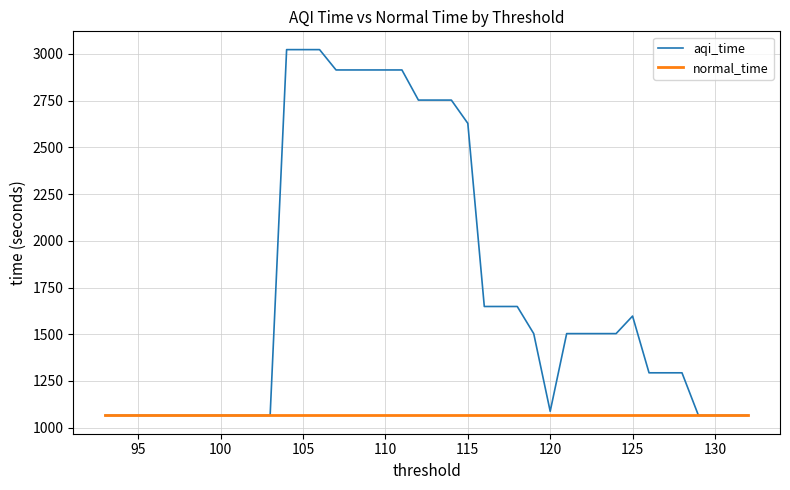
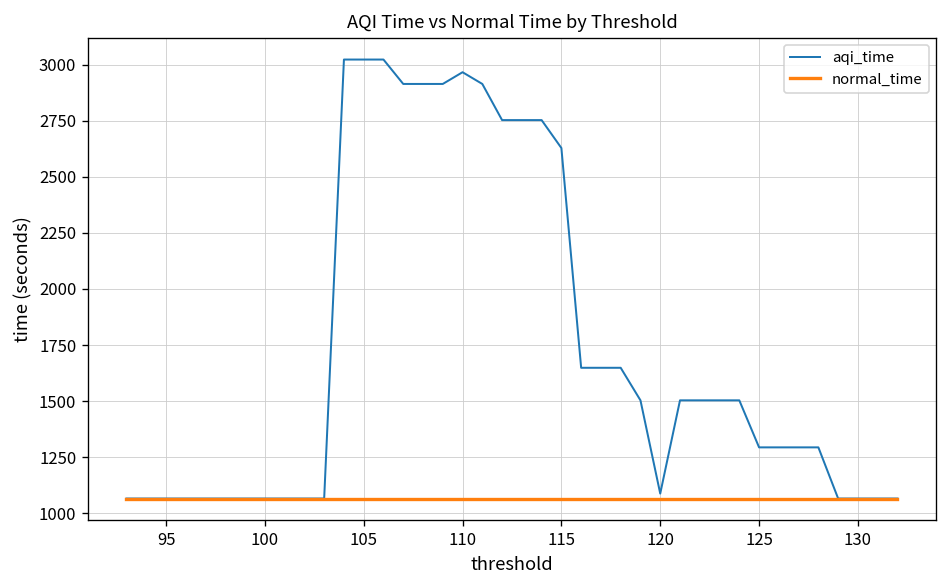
  {
    "aqi_time": {
      "105": 3020,
-     "110": 2910,
+     "110": 2970,
      "115": 2630,
      "120": 1090,
-     "125": 1600
+     "125": 1290
    },
    "normal_time": {
      "105": 1070,
      "110": 1070,
      "115": 1070,
      "120": 1070,
      "125": 1070
    }
  }
